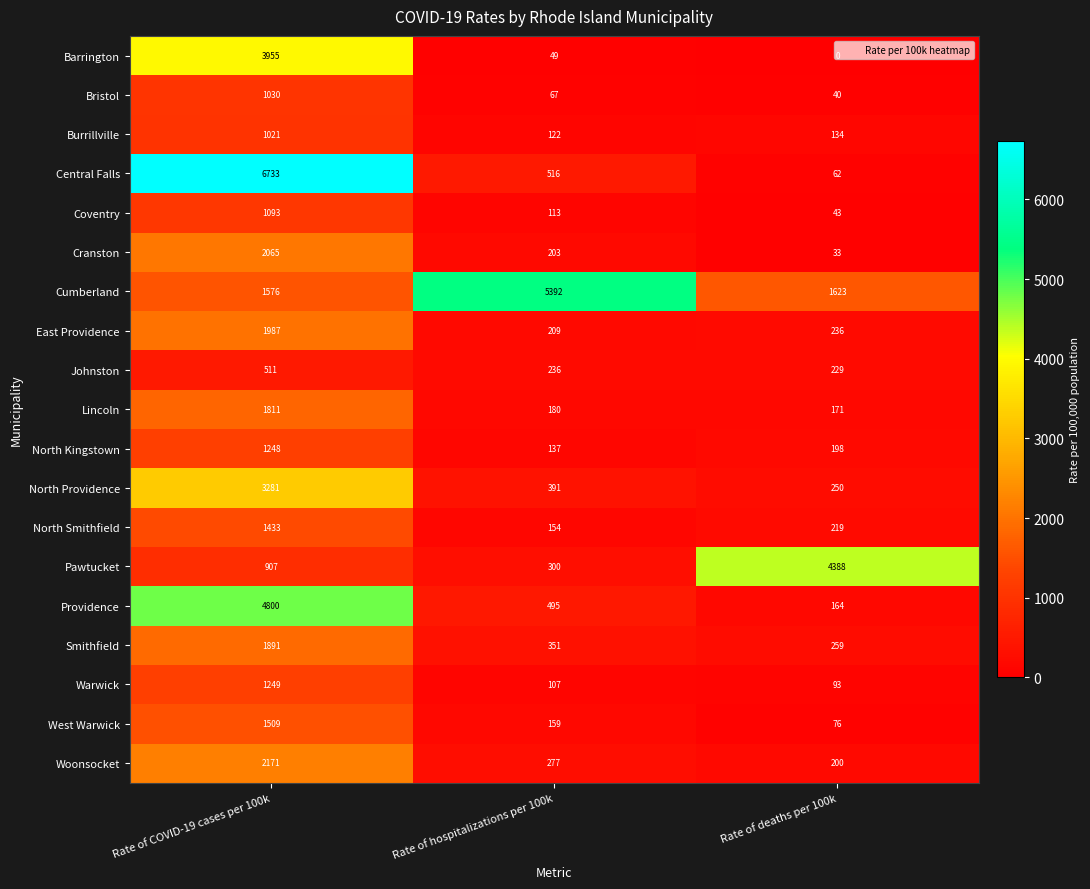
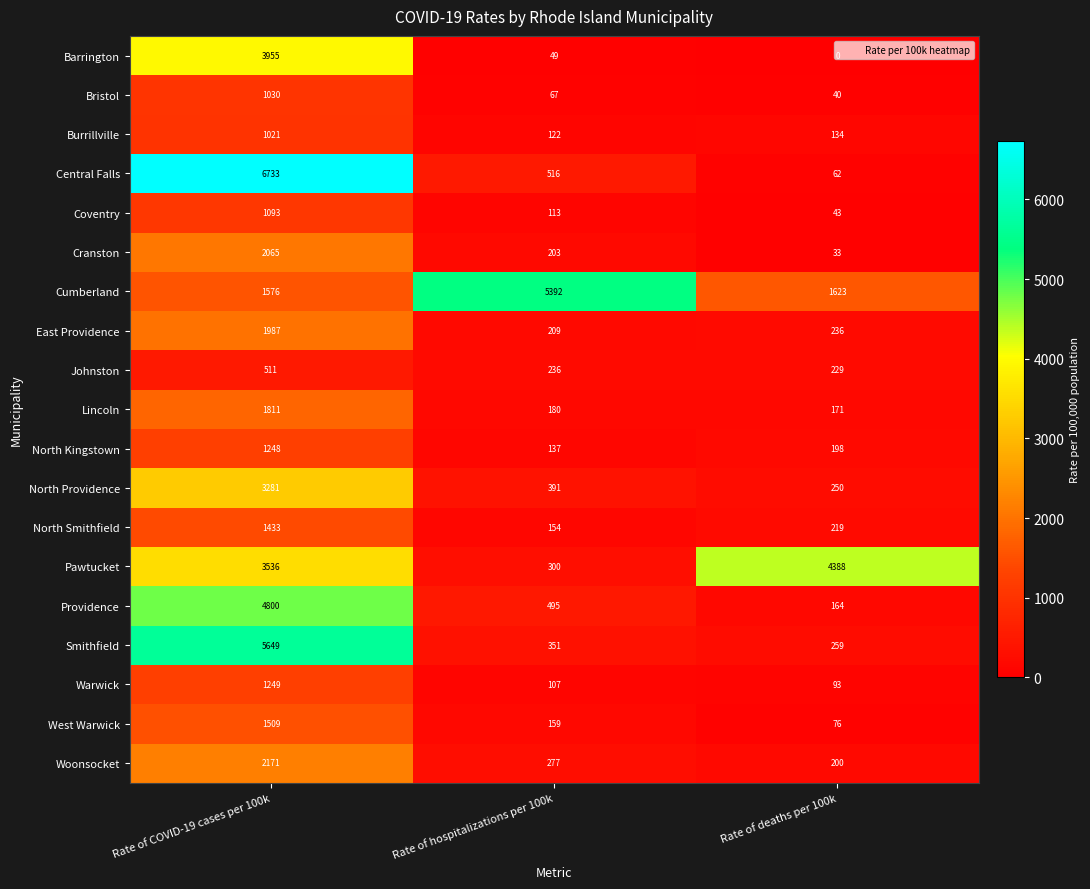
  {
    "Barrington": {
      "Rate of COVID-19 cases per 100k": 3955,
      "Rate of hospitalizations per 100k": 49
    },
    "Bristol": {
      "Rate of COVID-19 cases per 100k": 1030,
      "Rate of hospitalizations per 100k": 67,
      "Rate of deaths per 100k": 40
    },
    "Burrillville": {
      "Rate of COVID-19 cases per 100k": 1021,
      "Rate of hospitalizations per 100k": 122,
      "Rate of deaths per 100k": 134
    },
    "Central Falls": {
      "Rate of COVID-19 cases per 100k": 6733,
      "Rate of hospitalizations per 100k": 516,
      "Rate of deaths per 100k": 62
    },
    "Coventry": {
      "Rate of COVID-19 cases per 100k": 1093,
      "Rate of hospitalizations per 100k": 113,
      "Rate of deaths per 100k": 43
    },
    "Cranston": {
      "Rate of COVID-19 cases per 100k": 2065,
      "Rate of hospitalizations per 100k": 203,
      "Rate of deaths per 100k": 33
    },
    "Cumberland": {
      "Rate of COVID-19 cases per 100k": 1576,
      "Rate of hospitalizations per 100k": 5392,
      "Rate of deaths per 100k": 1623
    },
    "East Providence": {
      "Rate of COVID-19 cases per 100k": 1987,
      "Rate of hospitalizations per 100k": 209,
      "Rate of deaths per 100k": 236
    },
    "Johnston": {
      "Rate of COVID-19 cases per 100k": 511,
      "Rate of hospitalizations per 100k": 236,
      "Rate of deaths per 100k": 229
    },
    "Lincoln": {
      "Rate of COVID-19 cases per 100k": 1811,
      "Rate of hospitalizations per 100k": 180,
      "Rate of deaths per 100k": 171
    },
    "North Kingstown": {
      "Rate of COVID-19 cases per 100k": 1248,
      "Rate of hospitalizations per 100k": 137,
      "Rate of deaths per 100k": 198
    },
    "North Providence": {
      "Rate of COVID-19 cases per 100k": 3281,
      "Rate of hospitalizations per 100k": 391,
      "Rate of deaths per 100k": 250
    },
    "North Smithfield": {
      "Rate of COVID-19 cases per 100k": 1433,
      "Rate of hospitalizations per 100k": 154,
      "Rate of deaths per 100k": 219
    },
    "Pawtucket": {
-     "Rate of COVID-19 cases per 100k": 907,
+     "Rate of COVID-19 cases per 100k": 3536,
      "Rate of hospitalizations per 100k": 300,
      "Rate of deaths per 100k": 4388
    },
    "Providence": {
      "Rate of COVID-19 cases per 100k": 4800,
      "Rate of hospitalizations per 100k": 495,
      "Rate of deaths per 100k": 164
    },
    "Smithfield": {
-     "Rate of COVID-19 cases per 100k": 1891,
+     "Rate of COVID-19 cases per 100k": 5649,
      "Rate of hospitalizations per 100k": 351,
      "Rate of deaths per 100k": 259
    },
    "Warwick": {
      "Rate of COVID-19 cases per 100k": 1249,
      "Rate of hospitalizations per 100k": 107,
      "Rate of deaths per 100k": 93
    },
    "West Warwick": {
      "Rate of COVID-19 cases per 100k": 1509,
      "Rate of hospitalizations per 100k": 159,
      "Rate of deaths per 100k": 76
    },
    "Woonsocket": {
      "Rate of COVID-19 cases per 100k": 2171,
      "Rate of hospitalizations per 100k": 277,
      "Rate of deaths per 100k": 200
    }
  }
